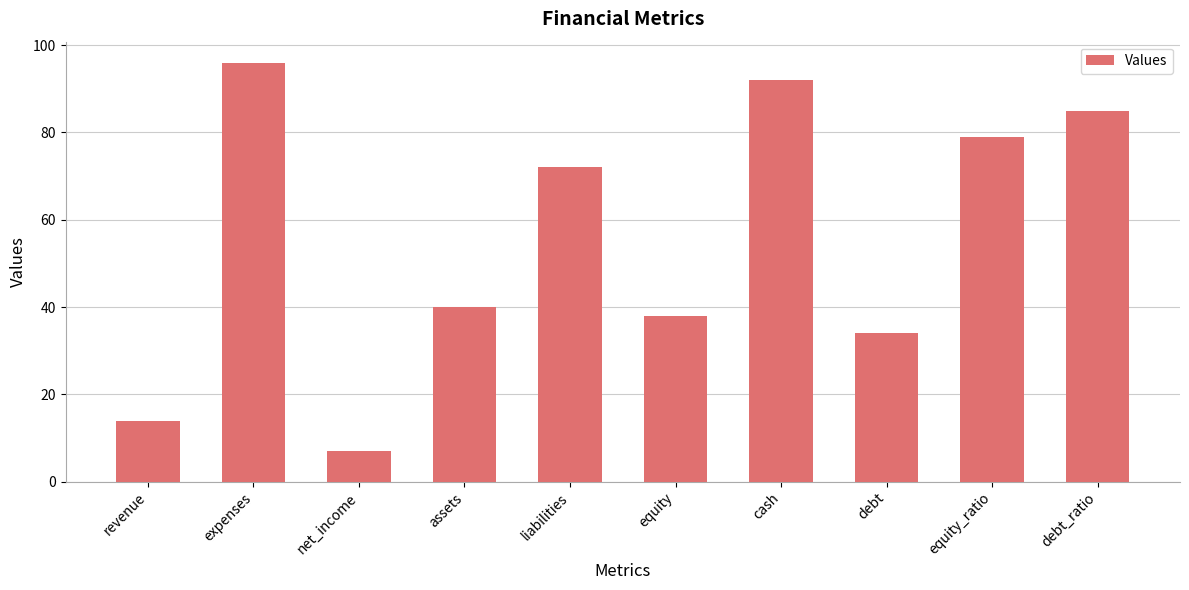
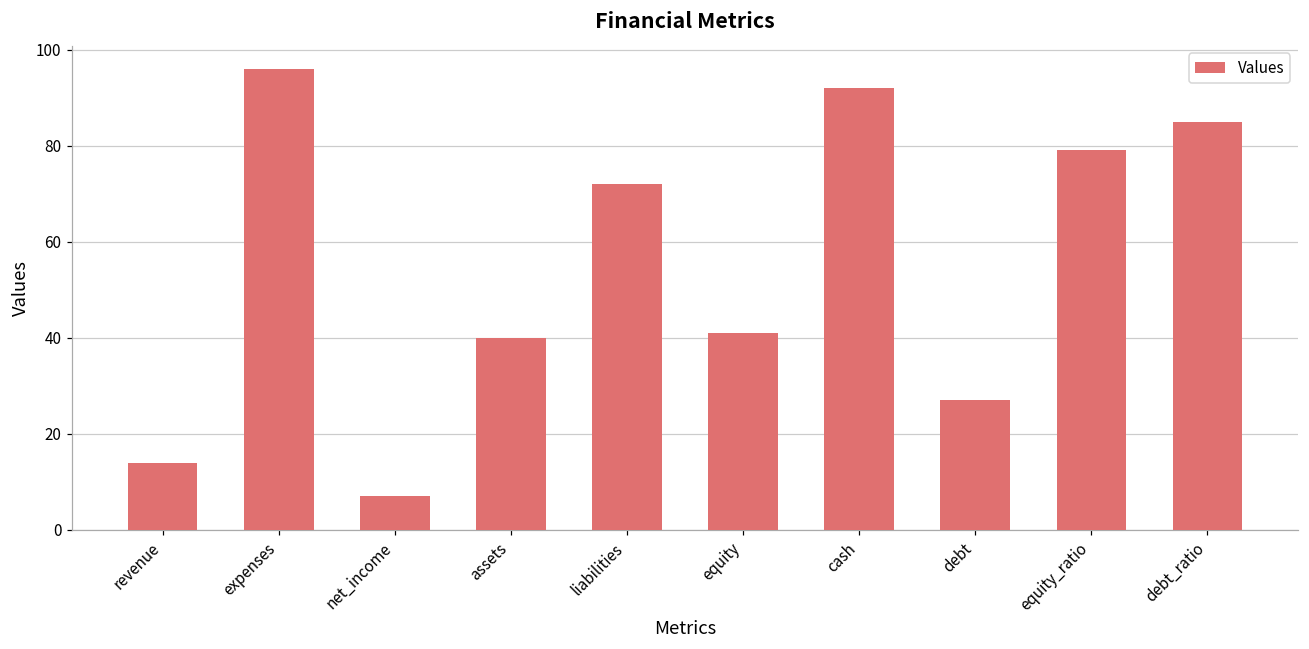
  {
    "revenue": 14,
    "expenses": 96,
    "net_income": 7,
    "assets": 40,
    "liabilities": 72,
-   "equity": 38,
+   "equity": 41,
    "cash": 92,
-   "debt": 34,
+   "debt": 27,
    "equity_ratio": 79,
    "debt_ratio": 85
  }
